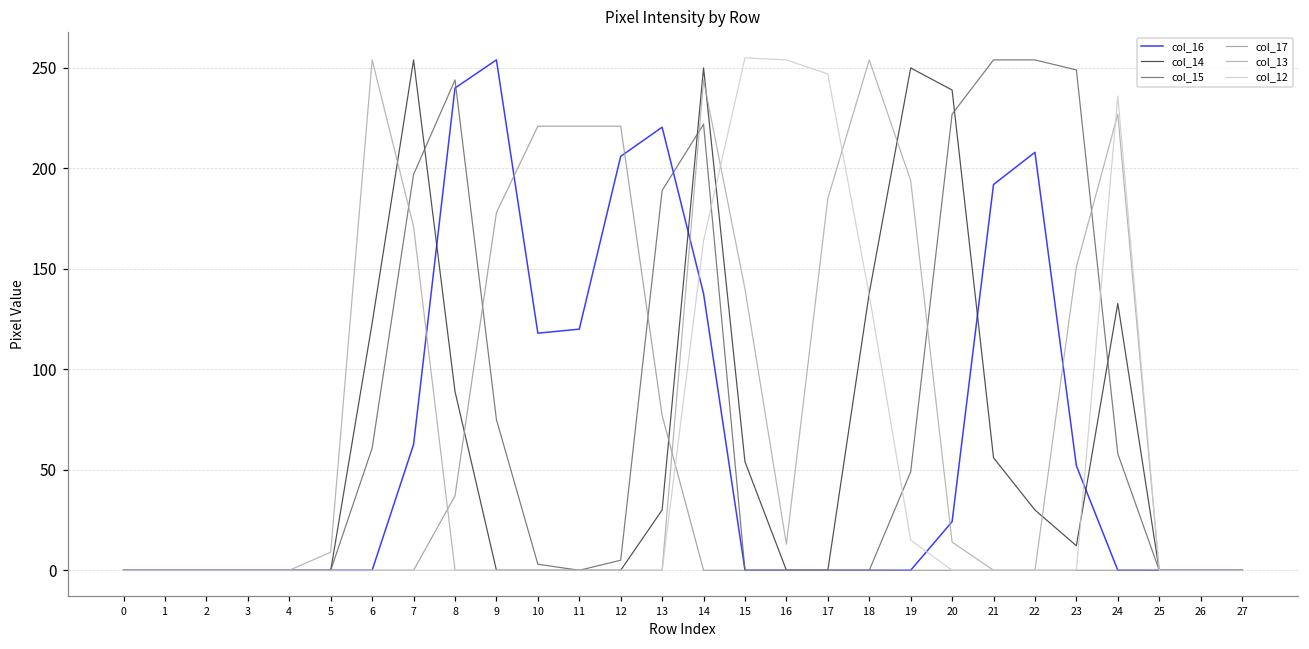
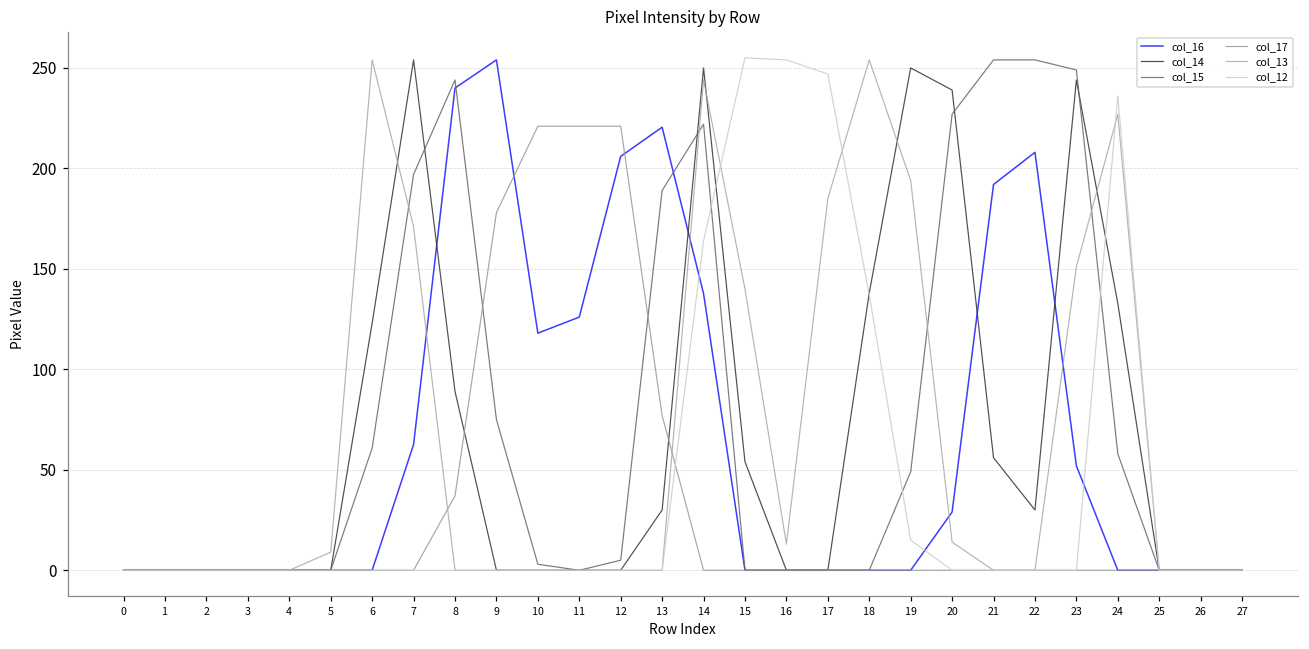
  {
    "col_16": {
      "7": 63,
      "8": 240,
      "9": 254,
      "10": 118,
-     "11": 120,
+     "11": 126,
      "12": 206,
      "13": 221,
      "14": 138,
-     "20": 24,
+     "20": 29,
      "21": 192,
      "22": 208,
      "23": 52
    },
    "col_14": {
      "6": 123,
      "7": 254,
      "8": 89,
      "13": 30,
      "14": 250,
      "15": 54,
      "19": 250,
      "20": 239,
      "21": 56,
      "22": 30,
-     "23": 12,
+     "23": 244,
      "24": 133
    },
    "col_15": {
      "6": 61,
      "7": 197,
      "8": 244,
      "9": 75,
      "10": 3,
      "12": 5,
      "13": 189,
      "14": 222,
      "19": 49,
      "20": 227,
      "21": 254,
      "22": 254,
      "23": 249,
      "24": 58
    }
  }
